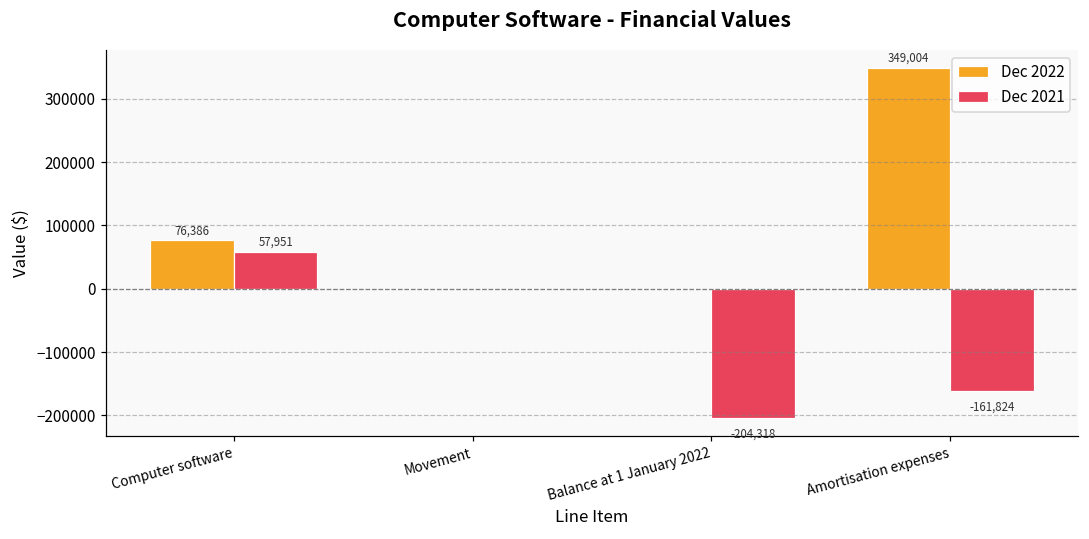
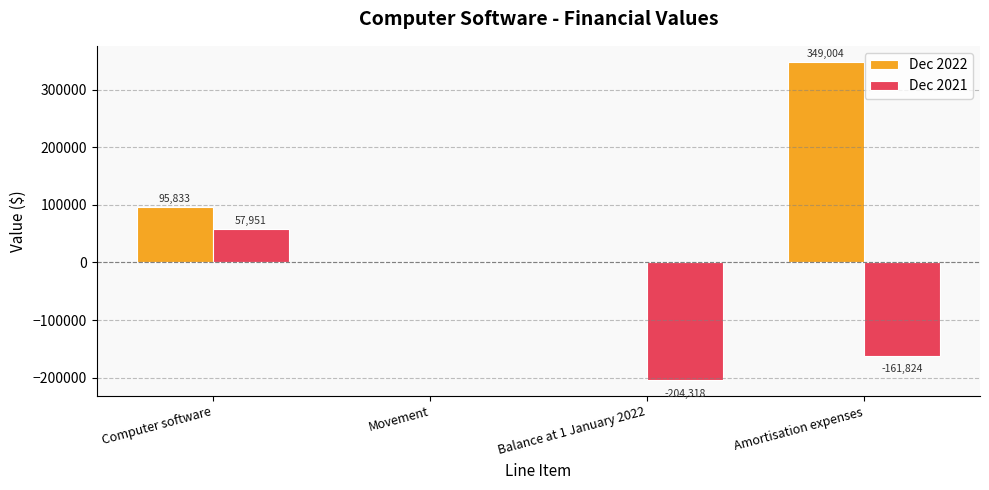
  {
    "Dec 2022": {
-     "Computer software": "76,386",
+     "Computer software": "95,833",
      "Amortisation expenses": "349,004"
    },
    "Dec 2021": {
      "Computer software": "57,951",
      "Balance at 1 January 2022": "-204,318",
      "Amortisation expenses": "-161,824"
    }
  }
